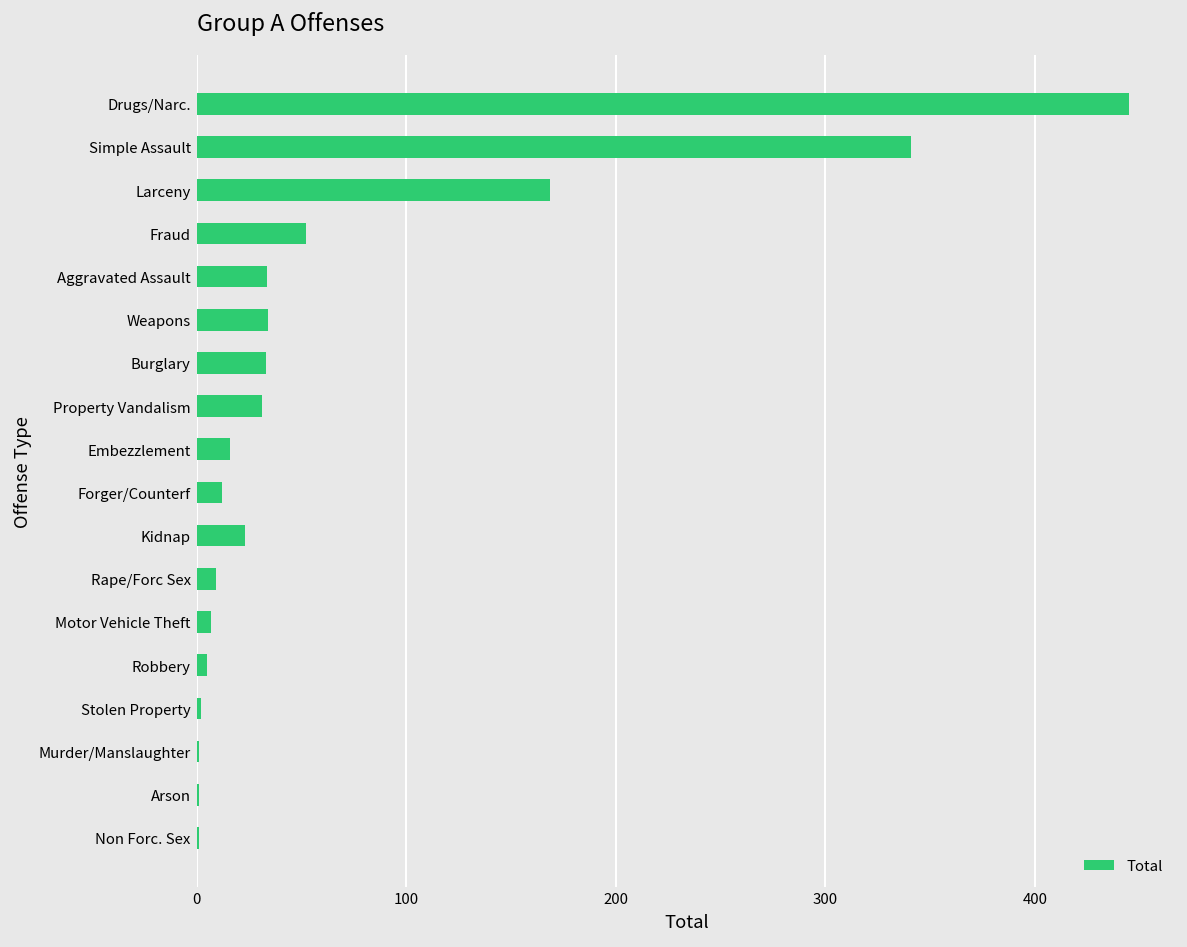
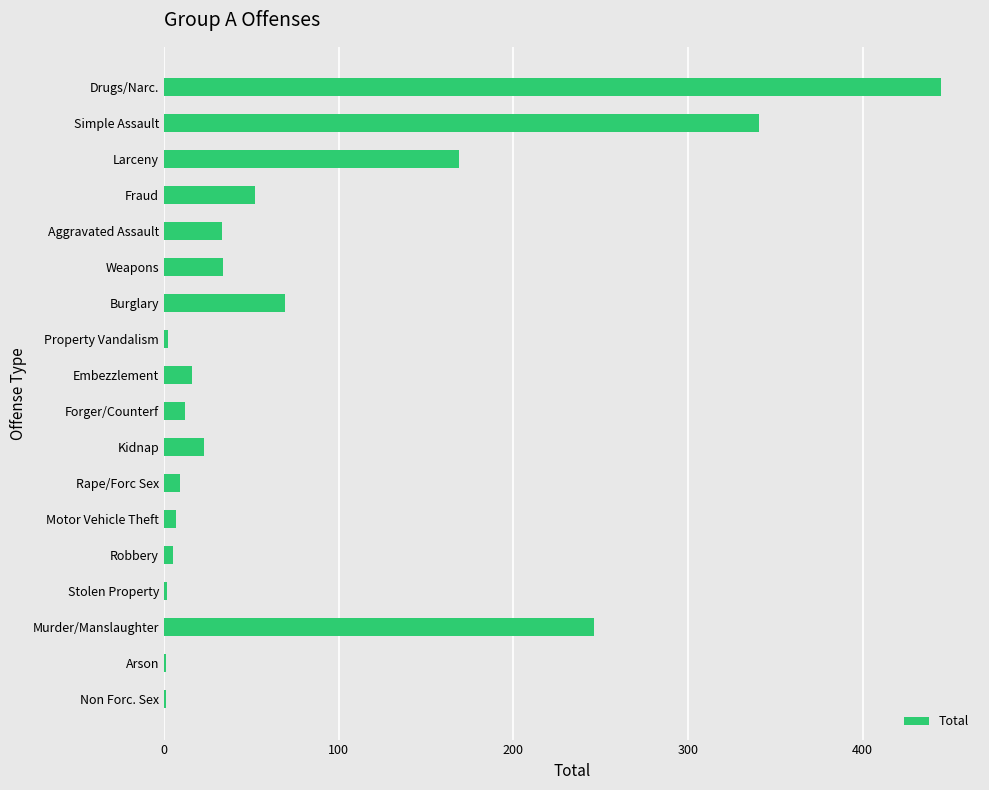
  {
    "Drugs/Narc.": 445,
    "Simple Assault": 341,
    "Larceny": 169,
    "Fraud": 52,
    "Aggravated Assault": 34,
    "Weapons": 34,
-   "Burglary": 33,
-   "Property Vandalism": 31,
+   "Burglary": 70,
+   "Property Vandalism": 3,
    "Embezzlement": 16,
    "Forger/Counterf": 12,
    "Kidnap": 23,
    "Rape/Forc Sex": 9,
    "Motor Vehicle Theft": 7,
    "Robbery": 5,
    "Stolen Property": 2,
-   "Murder/Manslaughter": 1
+   "Murder/Manslaughter": 246
  }
